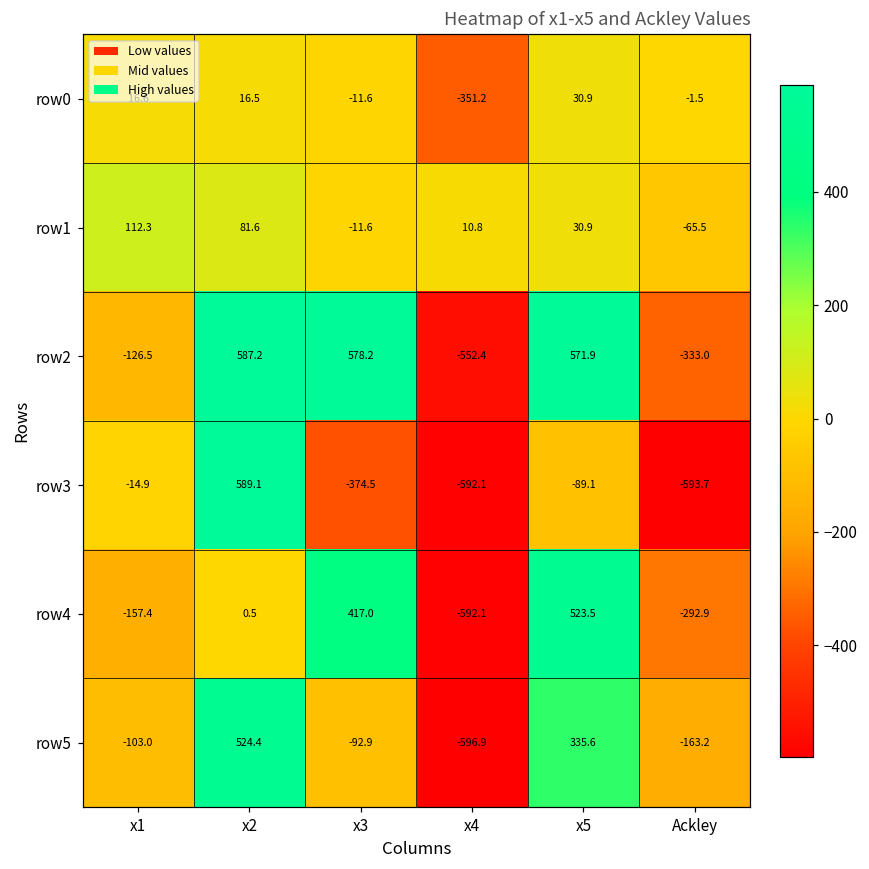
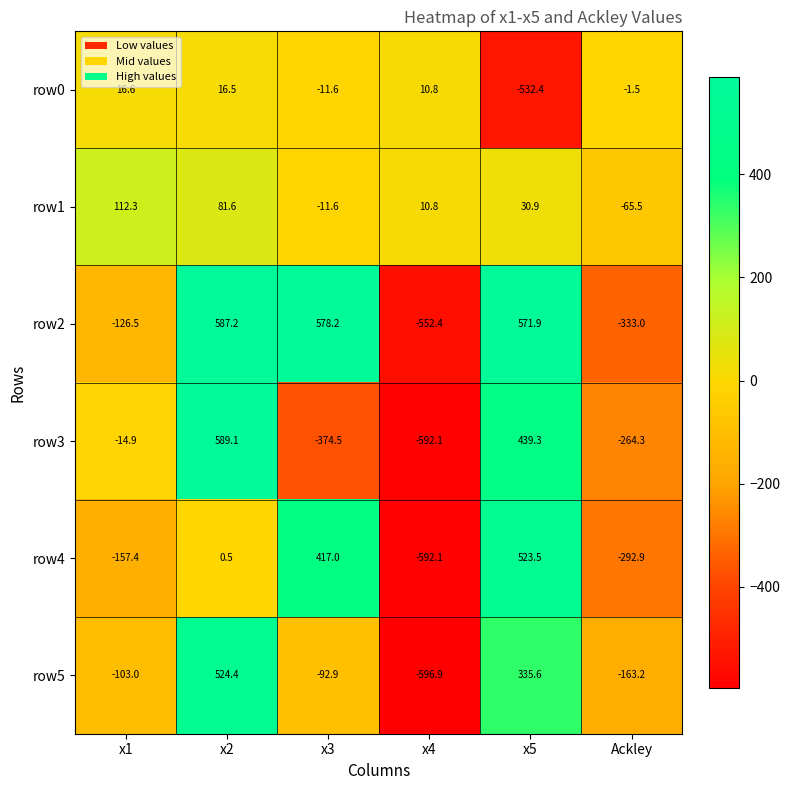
  {
    "row0": {
      "x2": 16.5,
      "x3": -11.6,
-     "x4": -351.2,
-     "x5": 30.9,
+     "x4": 10.8,
+     "x5": -532.4,
      "Ackley": -1.5
    },
    "row1": {
      "x1": 112.3,
      "x2": 81.6,
      "x3": -11.6,
      "x4": 10.8,
      "x5": 30.9,
      "Ackley": -65.5
    },
    "row2": {
      "x1": -126.5,
      "x2": 587.2,
      "x3": 578.2,
      "x4": -552.4,
      "x5": 571.9,
      "Ackley": -333.0
    },
    "row3": {
      "x1": -14.9,
      "x2": 589.1,
      "x3": -374.5,
      "x4": -592.1,
-     "x5": -89.1,
-     "Ackley": -593.7
+     "x5": 439.3,
+     "Ackley": -264.3
    },
    "row4": {
      "x1": -157.4,
      "x2": 0.5,
      "x3": 417.0,
      "x4": -592.1,
      "x5": 523.5,
      "Ackley": -292.9
    },
    "row5": {
      "x1": -103.0,
      "x2": 524.4,
      "x3": -92.9,
      "x4": -596.9,
      "x5": 335.6,
      "Ackley": -163.2
    }
  }
